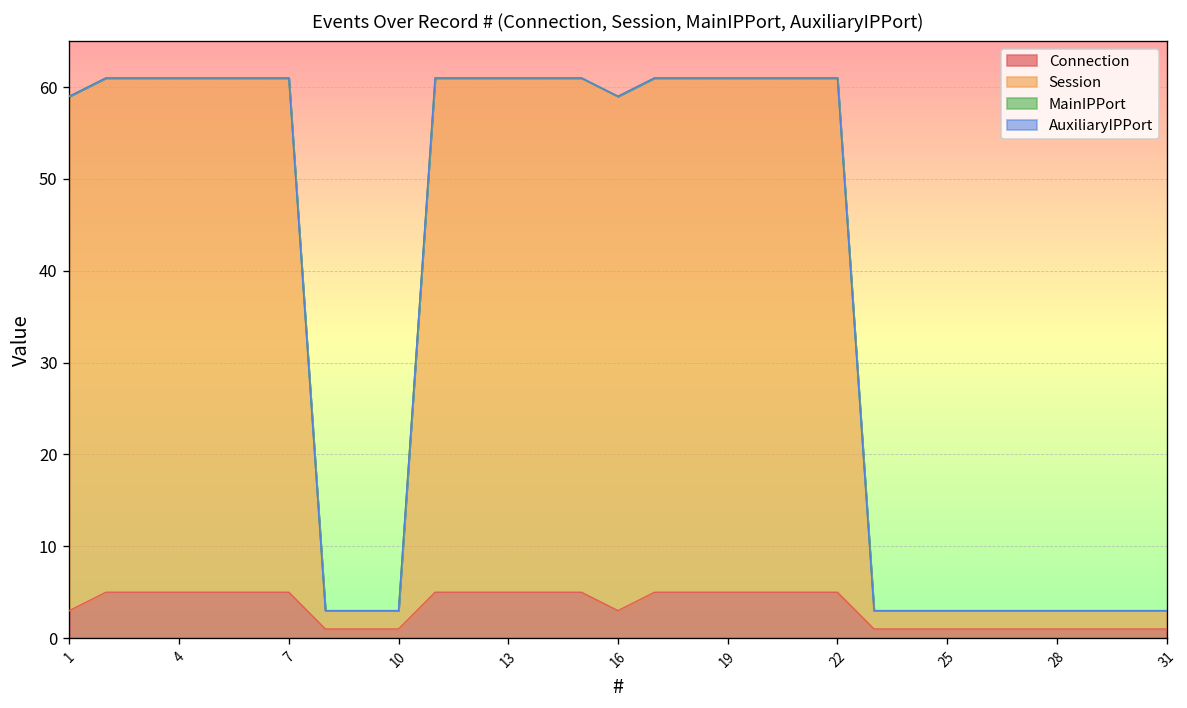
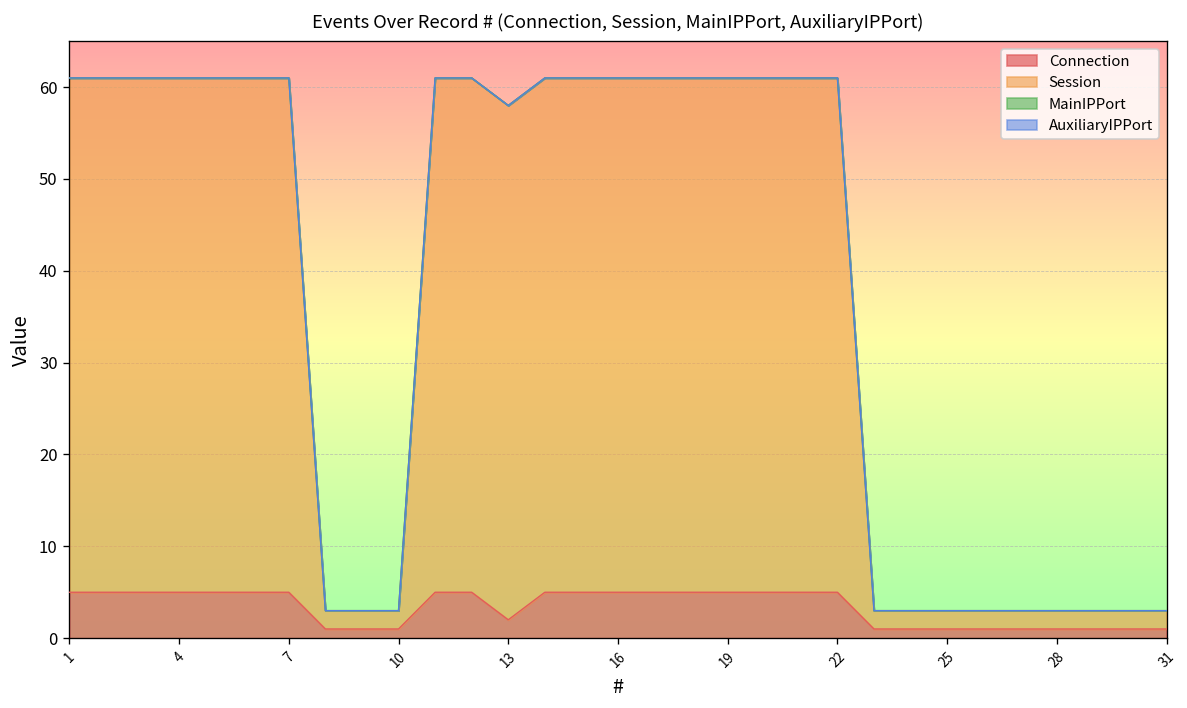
  {
    "Connection": {
-     "1": 3,
+     "1": 5,
      "4": 5,
      "7": 5,
      "10": 1,
-     "13": 5,
-     "16": 3,
+     "13": 2,
+     "16": 5,
      "19": 5,
      "22": 5,
      "25": 1,
      "28": 1,
      "31": 1
    }
  }
